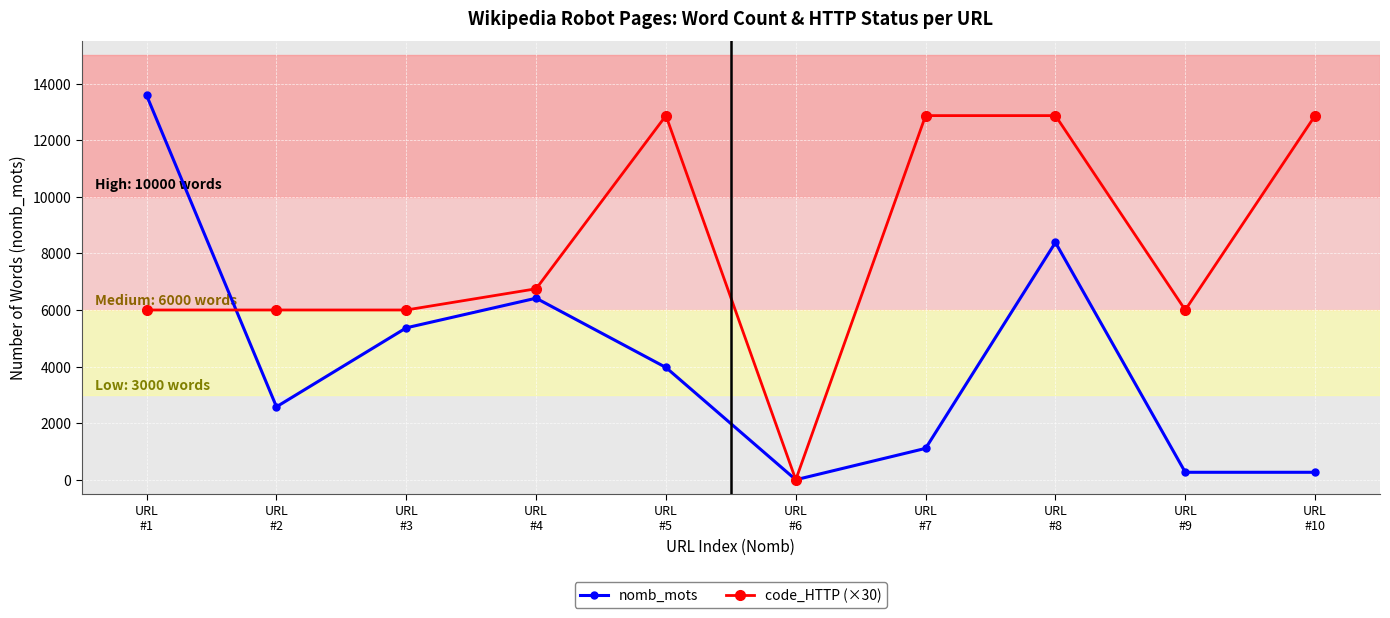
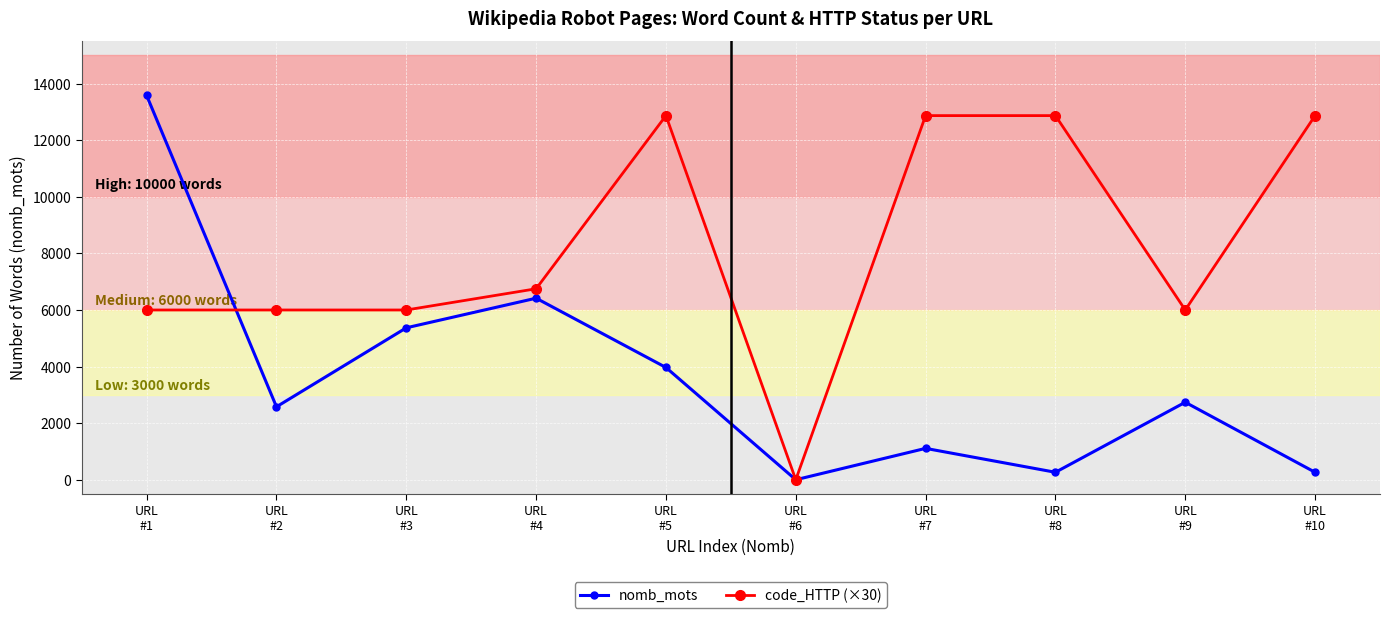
  {
    "nomb_mots": {
      "URL #1": 13600,
      "URL #2": 2600,
      "URL #3": 5400,
      "URL #4": 6400,
      "URL #5": 4000,
      "URL #7": 1100,
-     "URL #8": 8400,
-     "URL #9": 300,
+     "URL #8": 300,
+     "URL #9": 2700,
      "URL #10": 300
    },
    "code_HTTP (×30)": {
      "URL #1": 6000
    }
  }
